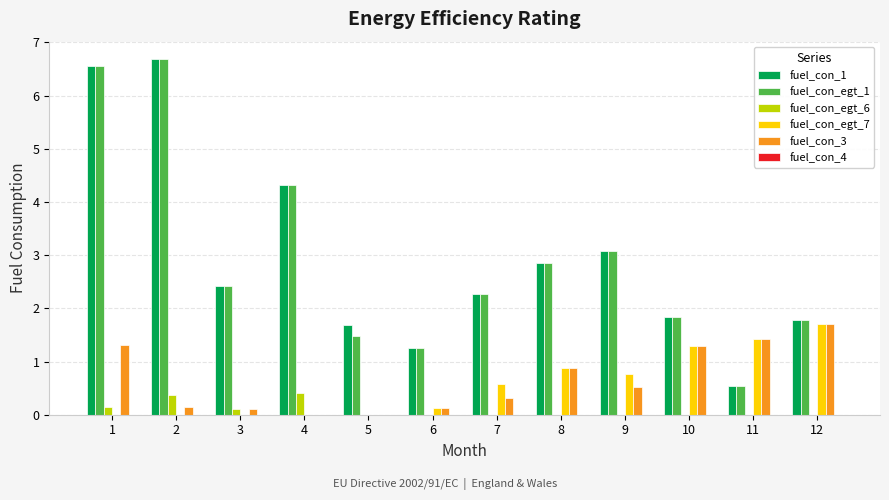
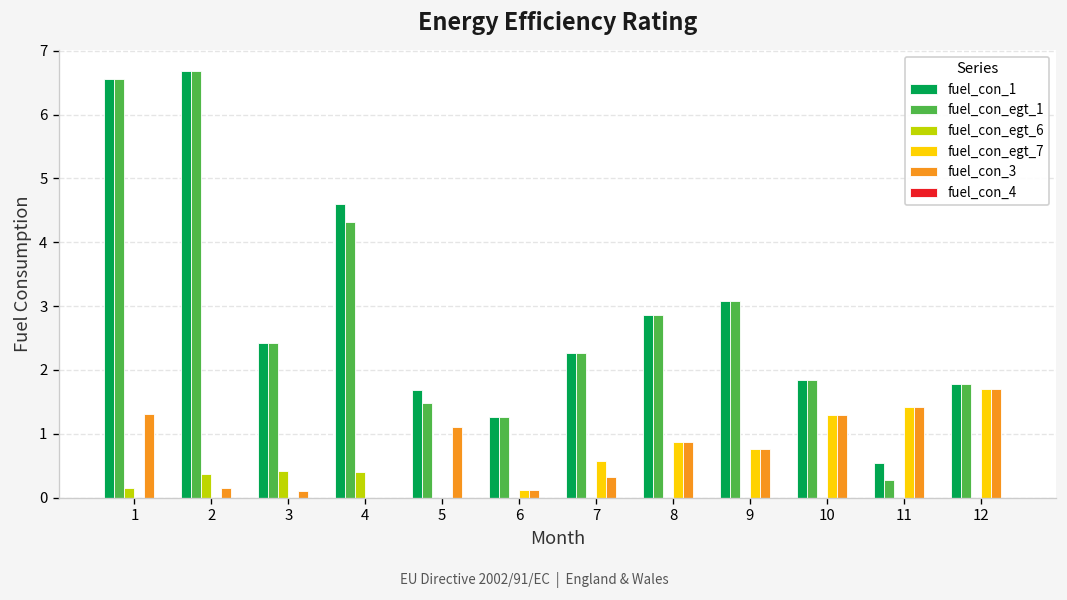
  {
    "fuel_con_1": {
      "1": 6.6,
      "2": 6.7,
      "3": 2.4,
-     "4": 4.3,
+     "4": 4.6,
      "5": 1.7,
      "6": 1.3,
      "7": 2.3,
      "8": 2.9,
      "9": 3.1,
      "10": 1.8,
      "11": 0.5,
      "12": 1.8
    },
    "fuel_con_egt_1": {
      "1": 6.6,
      "2": 6.7,
      "3": 2.4,
      "4": 4.3,
      "5": 1.5,
      "6": 1.3,
      "7": 2.3,
      "8": 2.9,
      "9": 3.1,
      "10": 1.8,
-     "11": 0.5,
+     "11": 0.3,
      "12": 1.8
    },
    "fuel_con_egt_6": {
      "1": 0.1,
      "2": 0.4,
-     "3": 0.1,
+     "3": 0.4,
      "4": 0.4,
      "5": 0.0,
      "6": 0.0,
      "7": 0.0,
      "8": 0.0,
      "9": 0.0,
      "10": 0.0,
      "11": 0.0,
      "12": 0.0
    },
    "fuel_con_egt_7": {
      "1": 0.0,
      "2": 0.0,
      "3": 0.0,
      "4": 0.0,
      "5": 0.0,
      "6": 0.1,
      "7": 0.6,
      "8": 0.9,
      "9": 0.8,
      "10": 1.3,
      "11": 1.4,
      "12": 1.7
    },
    "fuel_con_3": {
      "1": 1.3,
      "2": 0.1,
      "3": 0.1,
      "4": 0.0,
-     "5": 0.0,
+     "5": 1.1,
      "6": 0.1,
      "7": 0.3,
      "8": 0.9,
-     "9": 0.5,
+     "9": 0.8,
      "10": 1.3,
      "11": 1.4,
      "12": 1.7
    },
    "fuel_con_4": {
      "1": 0.0,
      "2": 0.0,
      "3": 0.0,
      "4": 0.0,
      "5": 0.0,
      "6": 0.0,
      "7": 0.0,
      "8": 0.0,
      "9": 0.0,
      "10": 0.0,
      "11": 0.0,
      "12": 0.0
    }
  }
